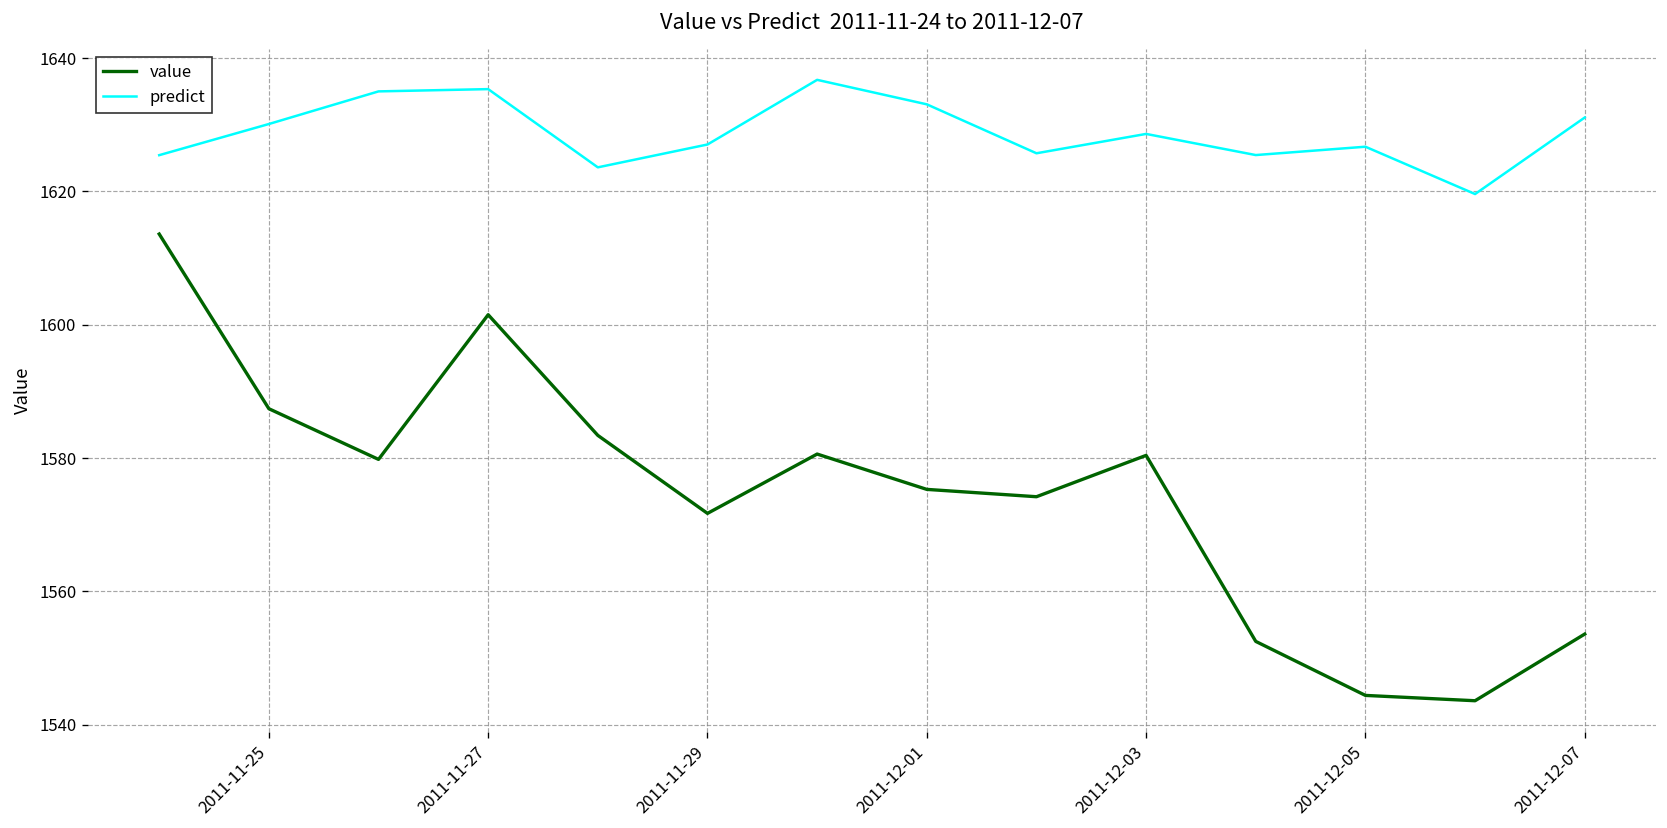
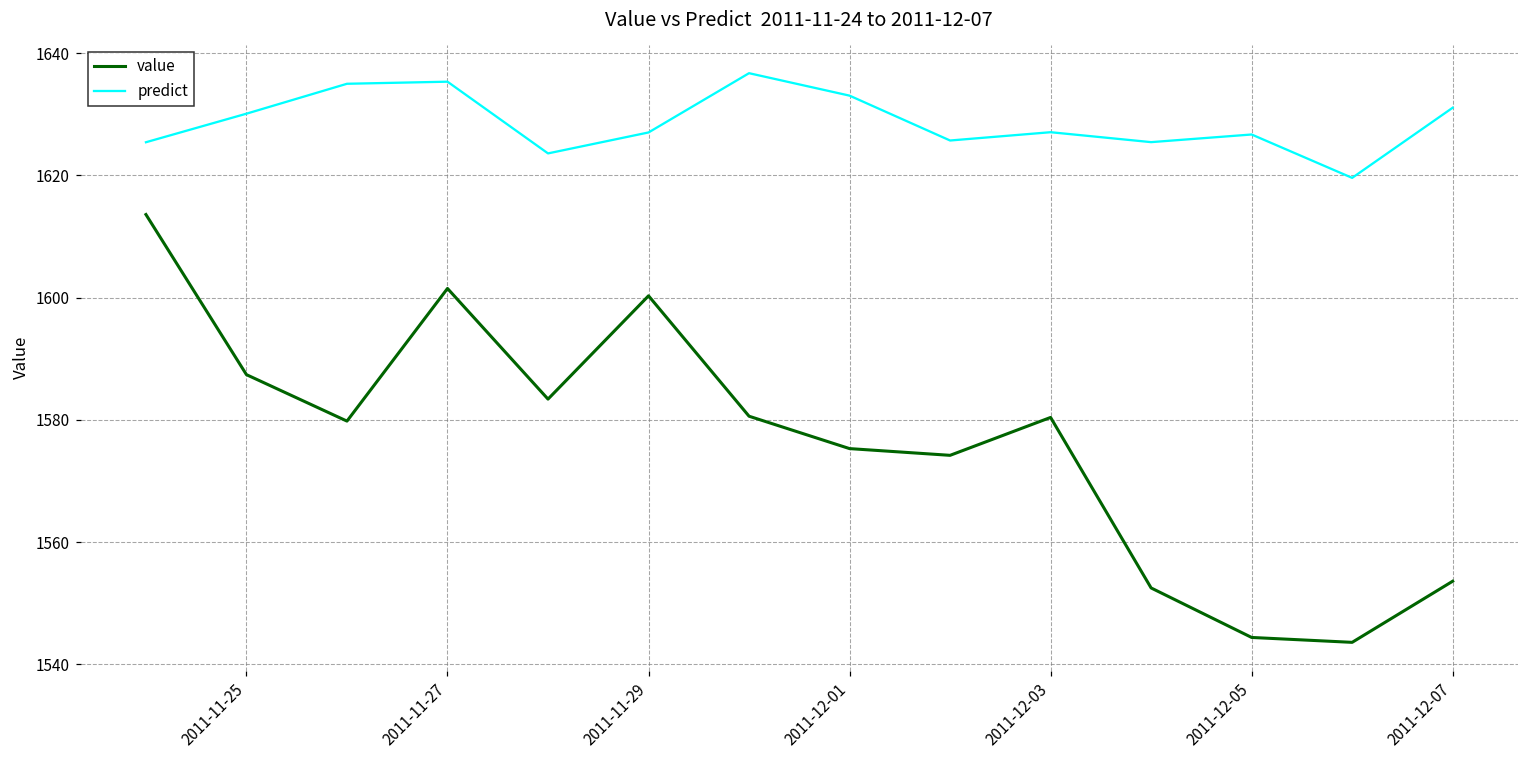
  {
    "value": {
      "2011-11-25": 1587,
      "2011-11-27": 1602,
-     "2011-11-29": 1572,
+     "2011-11-29": 1600,
      "2011-12-01": 1575,
      "2011-12-03": 1580,
      "2011-12-05": 1544,
      "2011-12-07": 1554
    },
    "predict": {
      "2011-11-25": 1630,
      "2011-11-27": 1635,
      "2011-11-29": 1627,
      "2011-12-01": 1633,
-     "2011-12-03": 1629,
+     "2011-12-03": 1627,
      "2011-12-05": 1627,
      "2011-12-07": 1631
    }
  }
